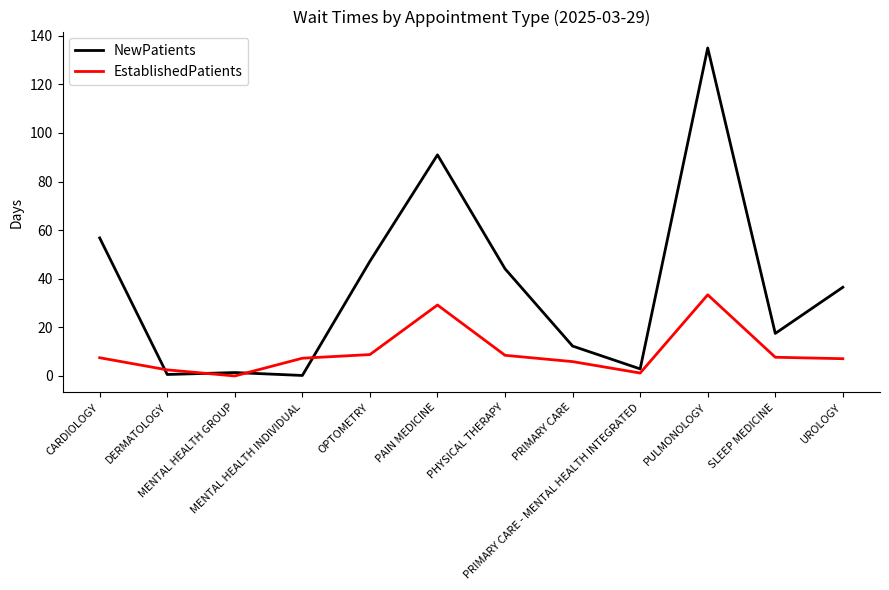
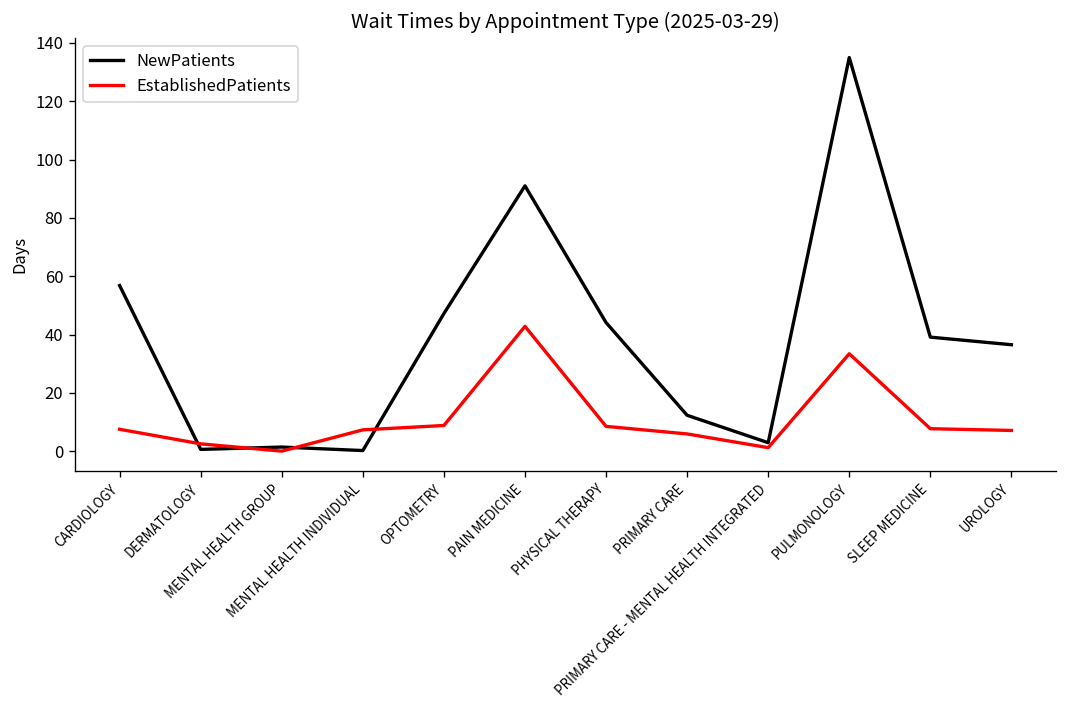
  {
    "NewPatients": {
      "CARDIOLOGY": 57,
      "DERMATOLOGY": 1,
      "MENTAL HEALTH GROUP": 1,
      "MENTAL HEALTH INDIVIDUAL": 0,
      "OPTOMETRY": 47,
      "PAIN MEDICINE": 91,
      "PHYSICAL THERAPY": 44,
      "PRIMARY CARE": 12,
      "PRIMARY CARE - MENTAL HEALTH INTEGRATED": 3,
      "PULMONOLOGY": 135,
-     "SLEEP MEDICINE": 18,
+     "SLEEP MEDICINE": 39,
      "UROLOGY": 37
    },
    "EstablishedPatients": {
      "CARDIOLOGY": 8,
      "DERMATOLOGY": 3,
      "MENTAL HEALTH GROUP": 0,
      "MENTAL HEALTH INDIVIDUAL": 7,
      "OPTOMETRY": 9,
-     "PAIN MEDICINE": 29,
+     "PAIN MEDICINE": 43,
      "PHYSICAL THERAPY": 9,
      "PRIMARY CARE": 6,
      "PRIMARY CARE - MENTAL HEALTH INTEGRATED": 1,
      "PULMONOLOGY": 33,
      "SLEEP MEDICINE": 8,
      "UROLOGY": 7
    }
  }
